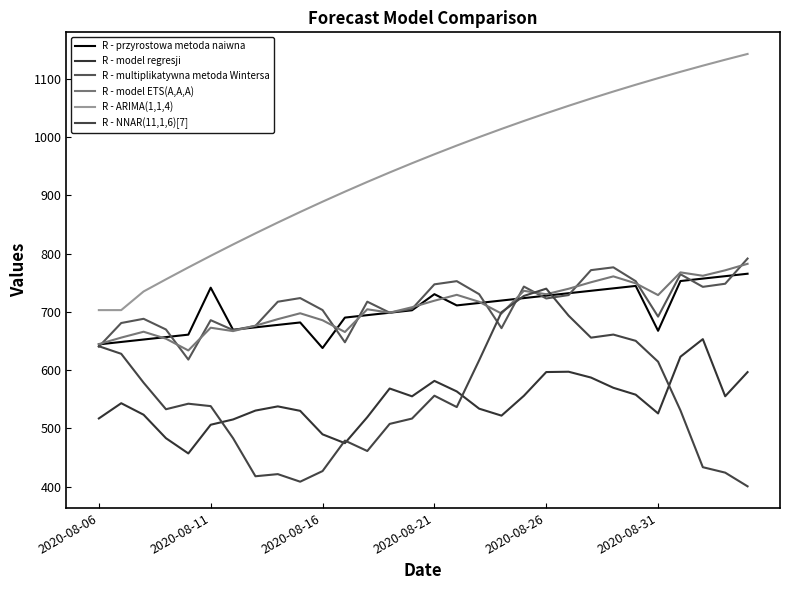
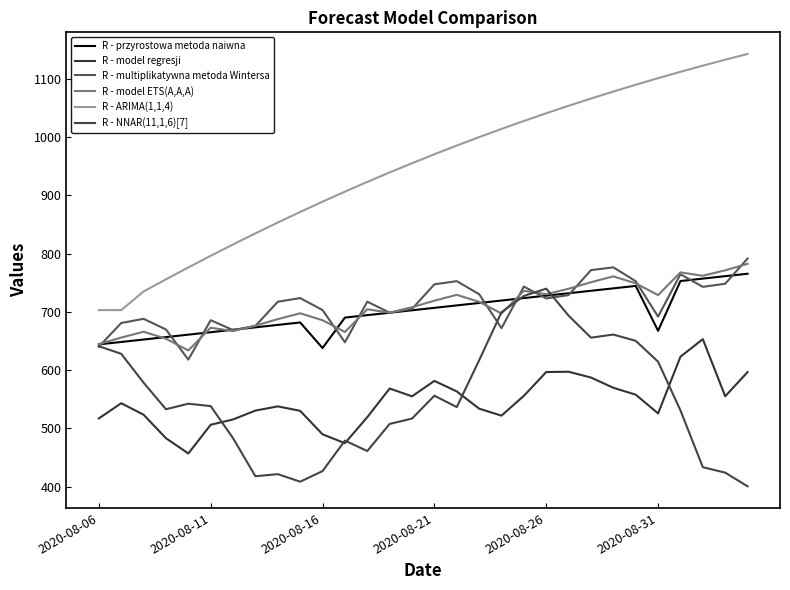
  {
    "R - przyrostowa metoda naiwna": {
-     "2020-08-11": 740,
+     "2020-08-11": 670,
      "2020-08-16": 640,
-     "2020-08-21": 730,
+     "2020-08-21": 710,
      "2020-08-31": 670
    }
  }
